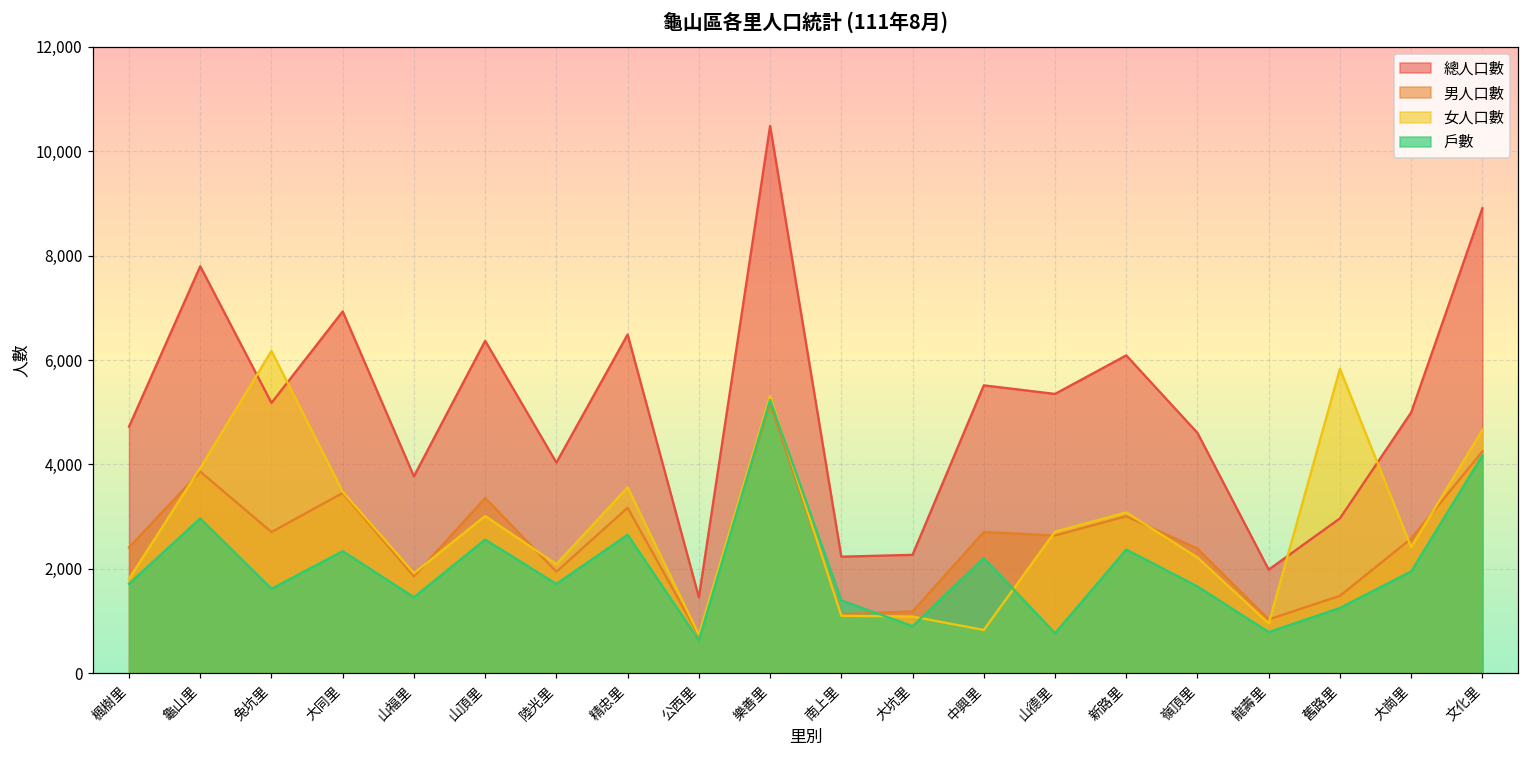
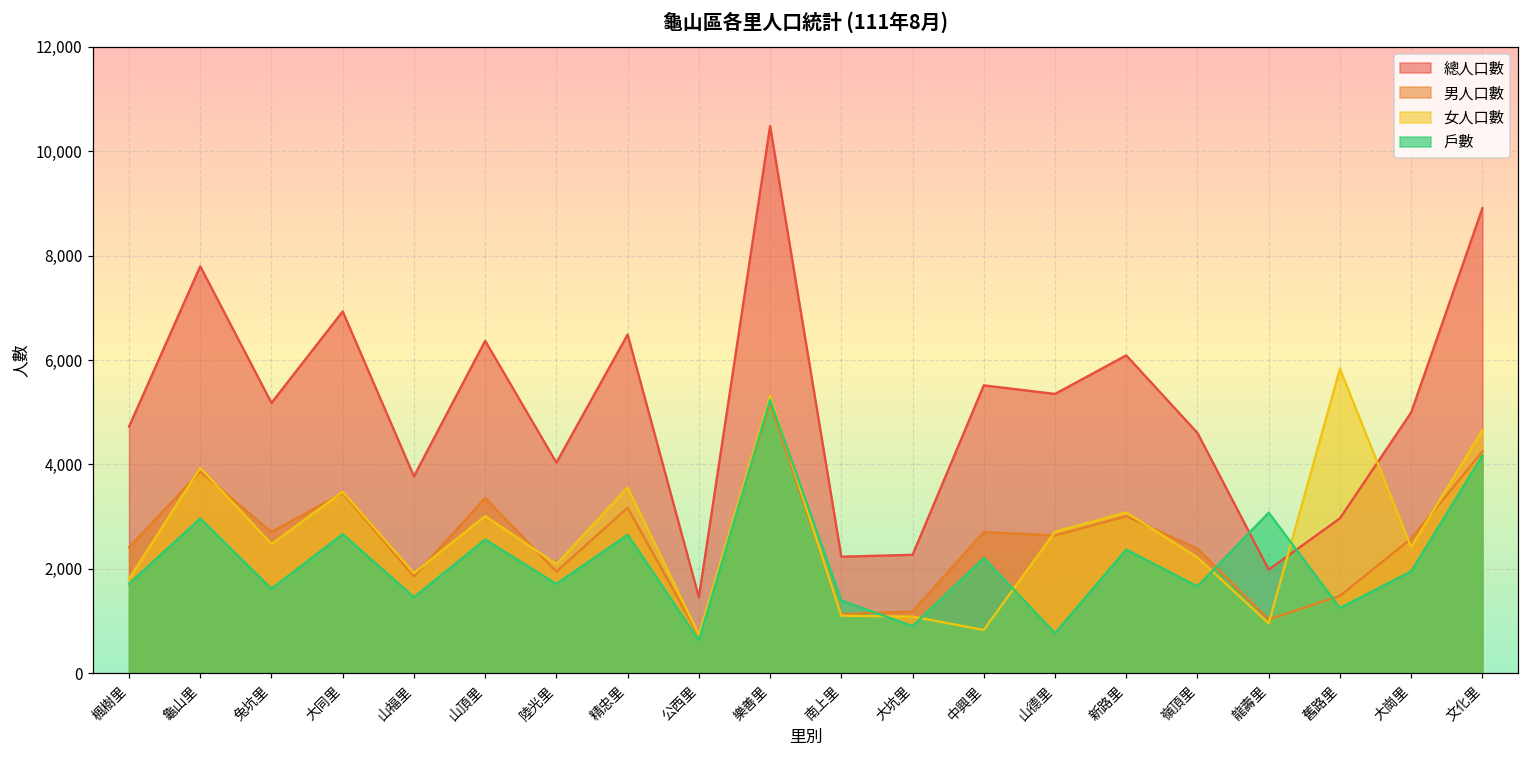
  {
    "女人口數": {
      "楓樹里": "1,800",
      "龜山里": "3,900",
-     "兔坑里": "6,200",
+     "兔坑里": "2,500",
      "山福里": "1,900",
      "山頂里": "3,000",
      "陸光里": "2,100",
      "精忠里": "3,600",
      "樂善里": "5,300",
      "大坑里": "1,100",
      "中興里": "800",
      "山德里": "2,700",
      "新路里": "3,100",
      "嶺頂里": "2,200",
      "龍壽里": "1,000",
      "舊路里": "5,800",
      "大崗里": "2,400",
      "文化里": "4,700"
    },
    "戶數": {
      "楓樹里": "1,700",
      "龜山里": "3,000",
      "兔坑里": "1,600",
-     "大同里": "2,300",
+     "大同里": "2,700",
      "山福里": "1,500",
      "山頂里": "2,600",
      "陸光里": "1,700",
      "精忠里": "2,700",
      "公西里": "600",
      "樂善里": "5,200",
      "南上里": "1,400",
      "大坑里": "900",
      "中興里": "2,200",
      "山德里": "800",
      "新路里": "2,400",
      "嶺頂里": "1,700",
-     "龍壽里": "800",
+     "龍壽里": "3,100",
      "舊路里": "1,300",
      "大崗里": "2,000",
      "文化里": "4,200"
    }
  }
